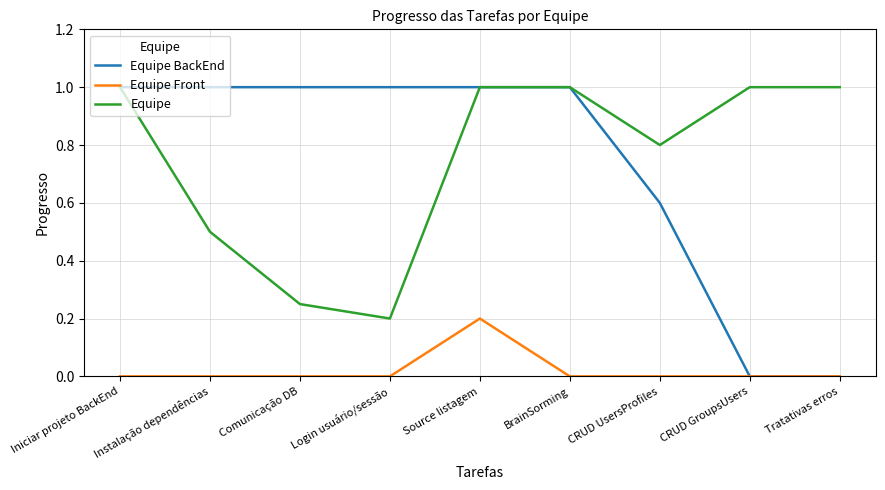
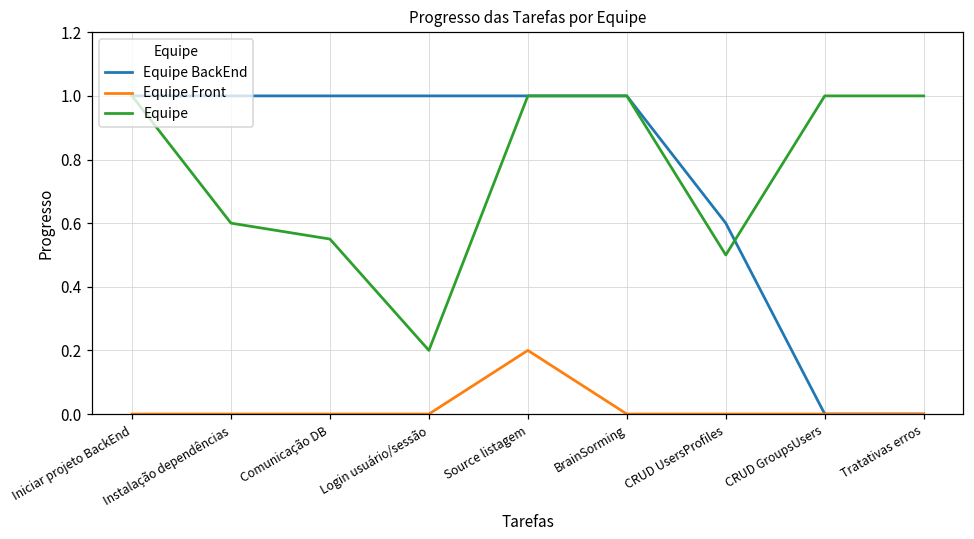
  {
    "Equipe BackEnd": {
      "Comunicação DB": 1.00,
      "Login usuário/sessão": 1.00,
      "CRUD UsersProfiles": 0.60
    },
    "Equipe Front": {
      "Iniciar projeto BackEnd": 0.00,
      "Instalação dependências": 0.00,
      "Comunicação DB": 0.00,
      "Login usuário/sessão": 0.00,
      "Source listagem": 0.20,
      "BrainSorming": 0.00,
      "CRUD UsersProfiles": 0.00
    },
    "Equipe": {
-     "Instalação dependências": 0.5,
-     "Comunicação DB": 0.25,
+     "Instalação dependências": 0.6,
+     "Comunicação DB": 0.55,
      "Login usuário/sessão": 0.20,
-     "CRUD UsersProfiles": 0.8,
+     "CRUD UsersProfiles": 0.5,
      "CRUD GroupsUsers": 1.00,
      "Tratativas erros": 1.00
    }
  }
